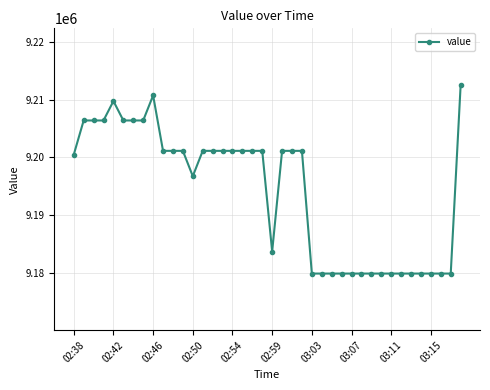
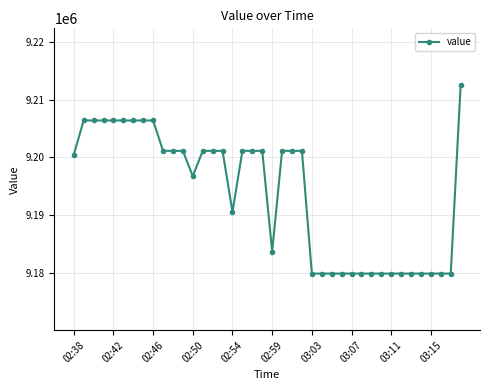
  {
    "02:38": 9200000,
-   "02:42": 9210000,
-   "02:46": 9211000,
+   "02:42": 9206000,
+   "02:46": 9206000,
    "02:50": 9197000,
-   "02:54": 9201000,
+   "02:54": 9191000,
    "02:59": 9184000,
    "03:03": 9180000,
    "03:07": 9180000,
    "03:11": 9180000,
    "03:15": 9180000
  }
